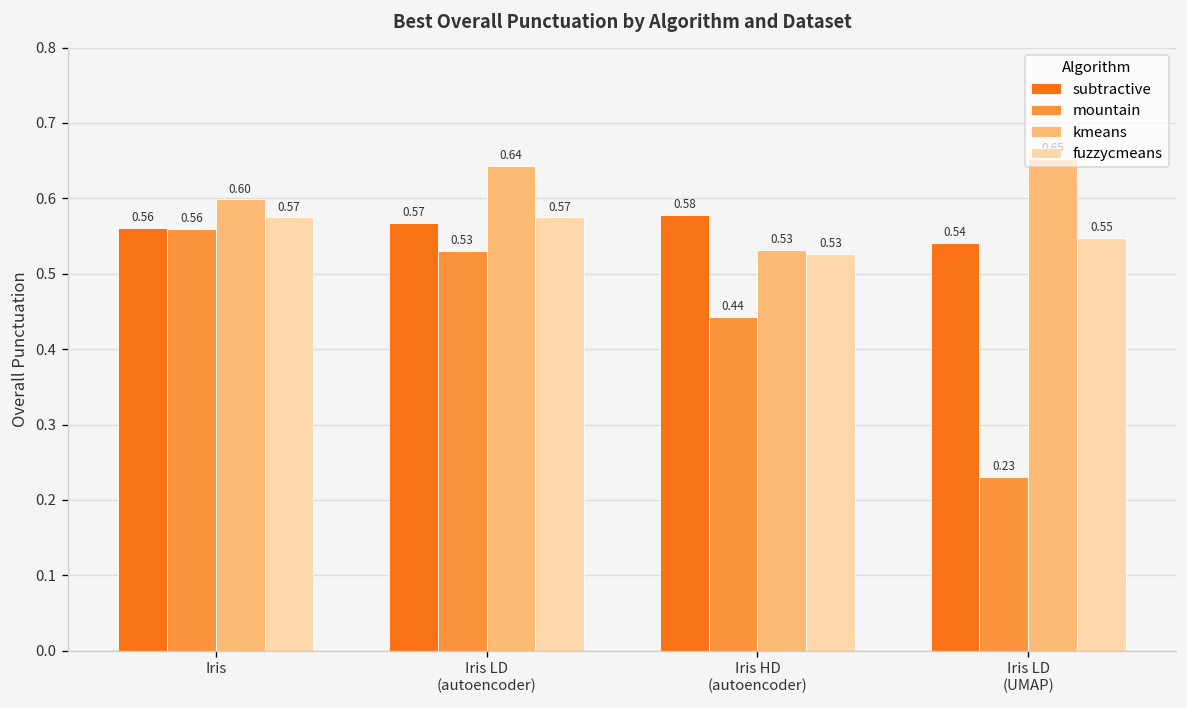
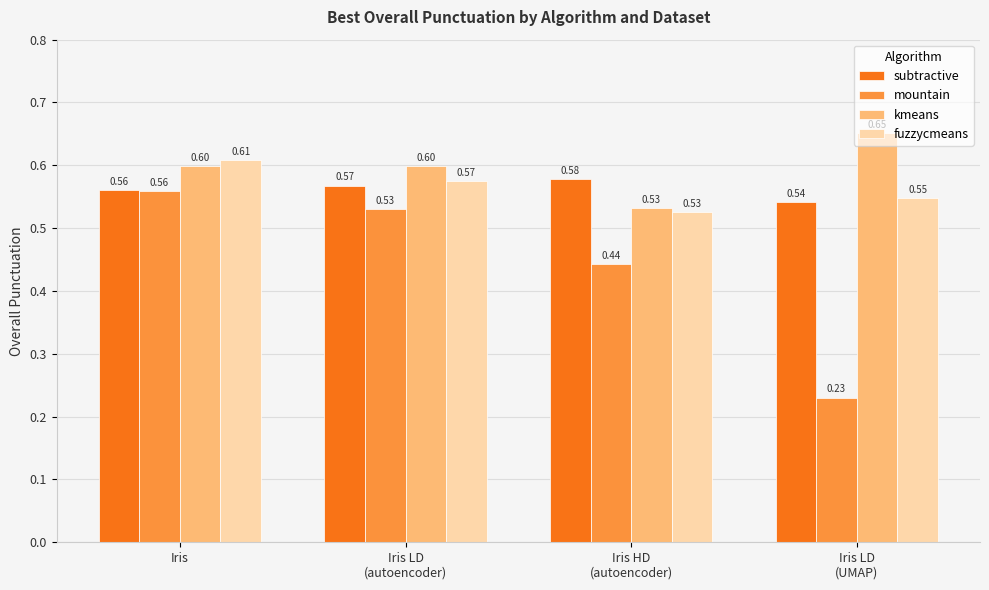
  {
    "kmeans": {
      "Iris": 0.60,
-     "Iris LD (autoencoder)": 0.64,
+     "Iris LD (autoencoder)": 0.60,
      "Iris HD (autoencoder)": 0.53
    },
    "fuzzycmeans": {
-     "Iris": 0.57,
+     "Iris": 0.61,
      "Iris LD (autoencoder)": 0.57,
      "Iris HD (autoencoder)": 0.53,
      "Iris LD (UMAP)": 0.55
    }
  }
